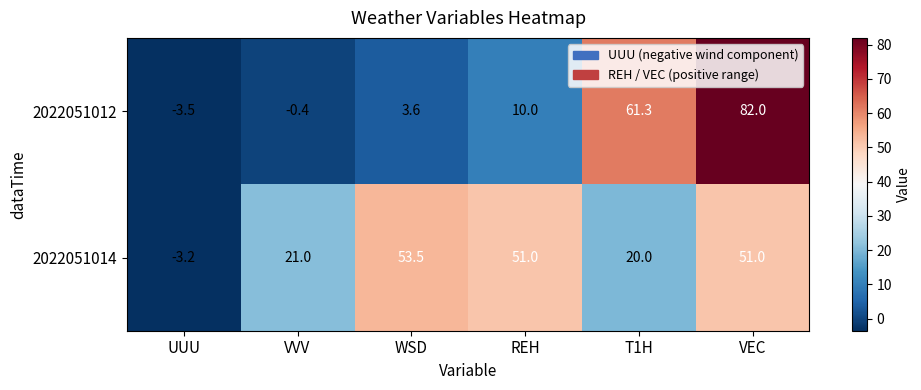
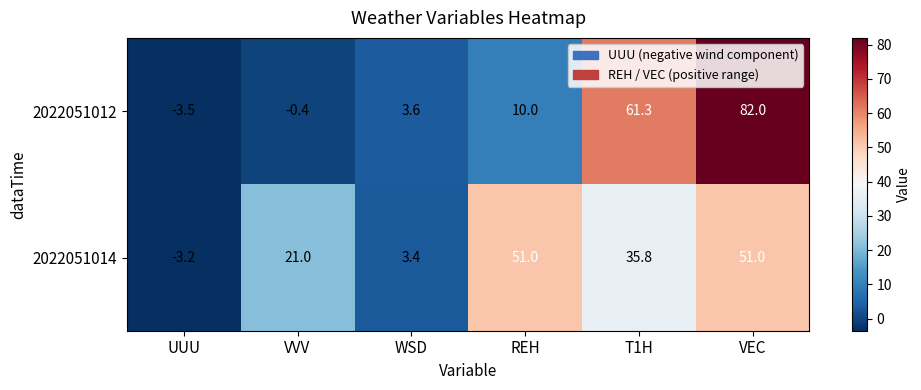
  {
    "2022051012": {
      "UUU": -3.5,
      "VVV": -0.4,
      "WSD": 3.6,
      "REH": 10.0,
      "T1H": 61.3,
      "VEC": 82.0
    },
    "2022051014": {
      "UUU": -3.2,
      "VVV": 21.0,
-     "WSD": 53.5,
+     "WSD": 3.4,
      "REH": 51.0,
-     "T1H": 20.0,
+     "T1H": 35.8,
      "VEC": 51.0
    }
  }
